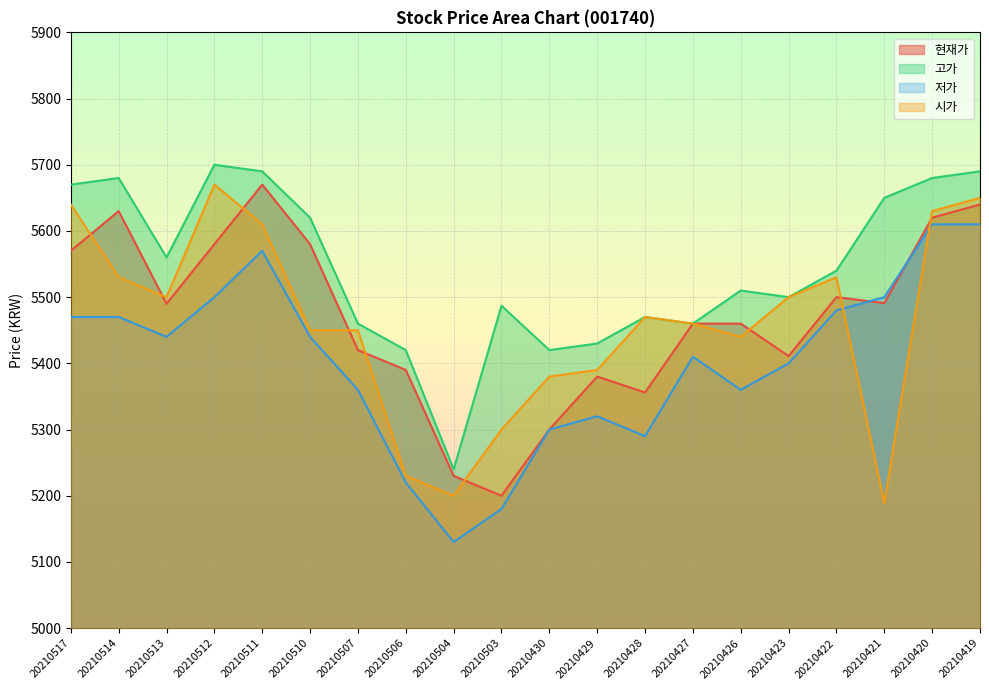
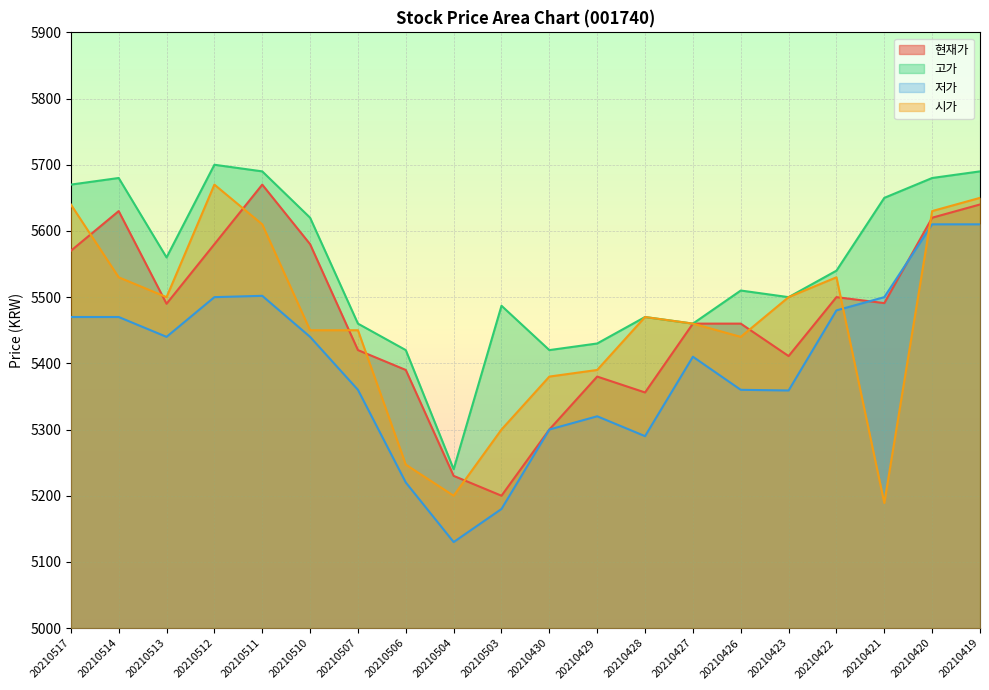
  {
    "현재가": {
      "20210517": 5570,
      "20210514": 5630,
      "20210513": 5490,
      "20210512": 5580,
      "20210511": 5670,
      "20210510": 5580,
      "20210507": 5420,
      "20210506": 5390,
      "20210504": 5230,
      "20210503": 5200,
      "20210429": 5380,
      "20210428": 5360,
      "20210426": 5460,
      "20210423": 5410,
      "20210422": 5500,
      "20210421": 5490,
      "20210420": 5620,
      "20210419": 5640
    },
    "고가": {
      "20210517": 5670,
      "20210514": 5680,
      "20210513": 5560,
      "20210512": 5700,
      "20210511": 5690,
      "20210510": 5620,
      "20210507": 5460,
      "20210506": 5420,
      "20210504": 5240,
      "20210503": 5490,
      "20210430": 5420,
      "20210429": 5430,
      "20210426": 5510,
      "20210422": 5540,
      "20210421": 5650,
      "20210420": 5680,
      "20210419": 5690
    },
    "저가": {
      "20210517": 5470,
      "20210514": 5470,
      "20210513": 5440,
      "20210512": 5500,
-     "20210511": 5570,
+     "20210511": 5500,
      "20210510": 5440,
      "20210507": 5360,
      "20210506": 5220,
      "20210504": 5130,
      "20210503": 5180,
      "20210429": 5320,
      "20210428": 5290,
      "20210427": 5410,
      "20210426": 5360,
-     "20210423": 5400,
+     "20210423": 5360,
      "20210422": 5480,
      "20210421": 5500,
      "20210420": 5610,
      "20210419": 5610
    },
    "시가": {
      "20210517": 5640,
      "20210514": 5530,
      "20210513": 5500,
      "20210512": 5670,
      "20210511": 5610,
      "20210510": 5450,
      "20210507": 5450,
-     "20210506": 5230,
+     "20210506": 5250,
      "20210504": 5200,
      "20210503": 5300,
      "20210430": 5380,
      "20210429": 5390,
      "20210426": 5440,
      "20210422": 5530,
      "20210421": 5190,
      "20210420": 5630,
      "20210419": 5650
    }
  }
